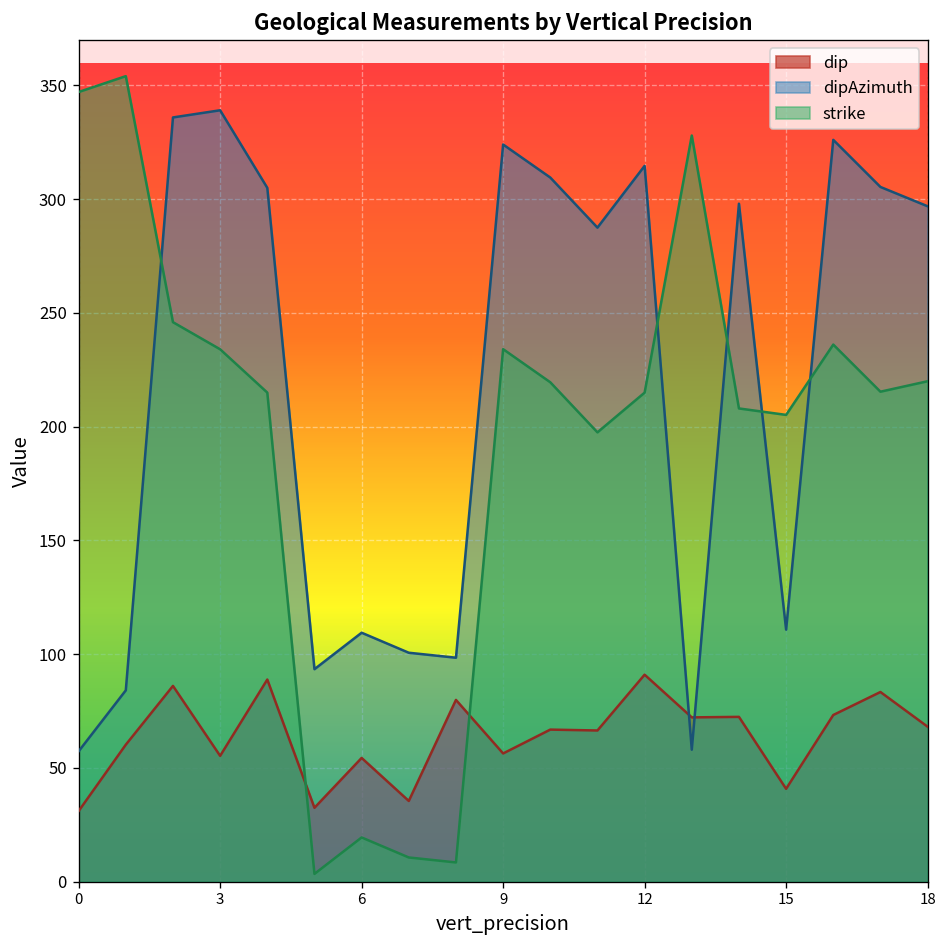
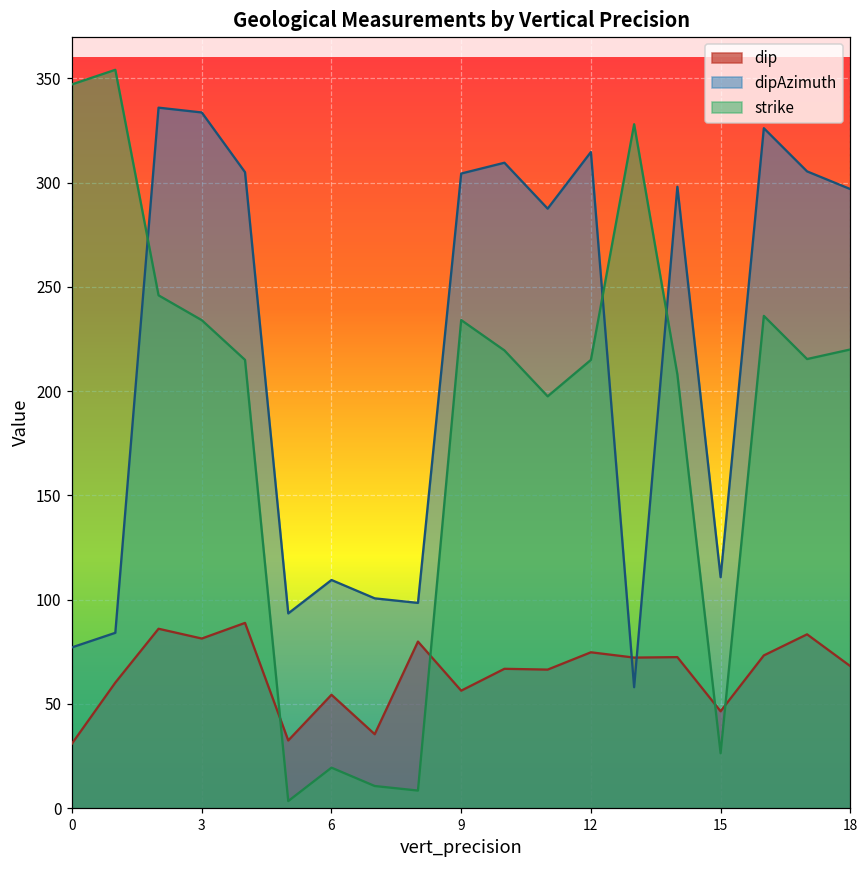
  {
    "dip": {
      "0": 31,
-     "3": 55,
+     "3": 81,
      "6": 54,
      "9": 56,
-     "12": 91,
-     "15": 41,
+     "12": 75,
+     "15": 46,
      "18": 68
    },
    "dipAzimuth": {
-     "0": 57,
-     "3": 339,
+     "0": 77,
+     "3": 334,
      "6": 109,
-     "9": 324,
+     "9": 304,
      "12": 315,
      "15": 111,
      "18": 297
    },
    "strike": {
      "0": 347,
      "3": 234,
      "6": 19,
      "9": 234,
      "12": 215,
-     "15": 205,
+     "15": 26,
      "18": 220
    }
  }
